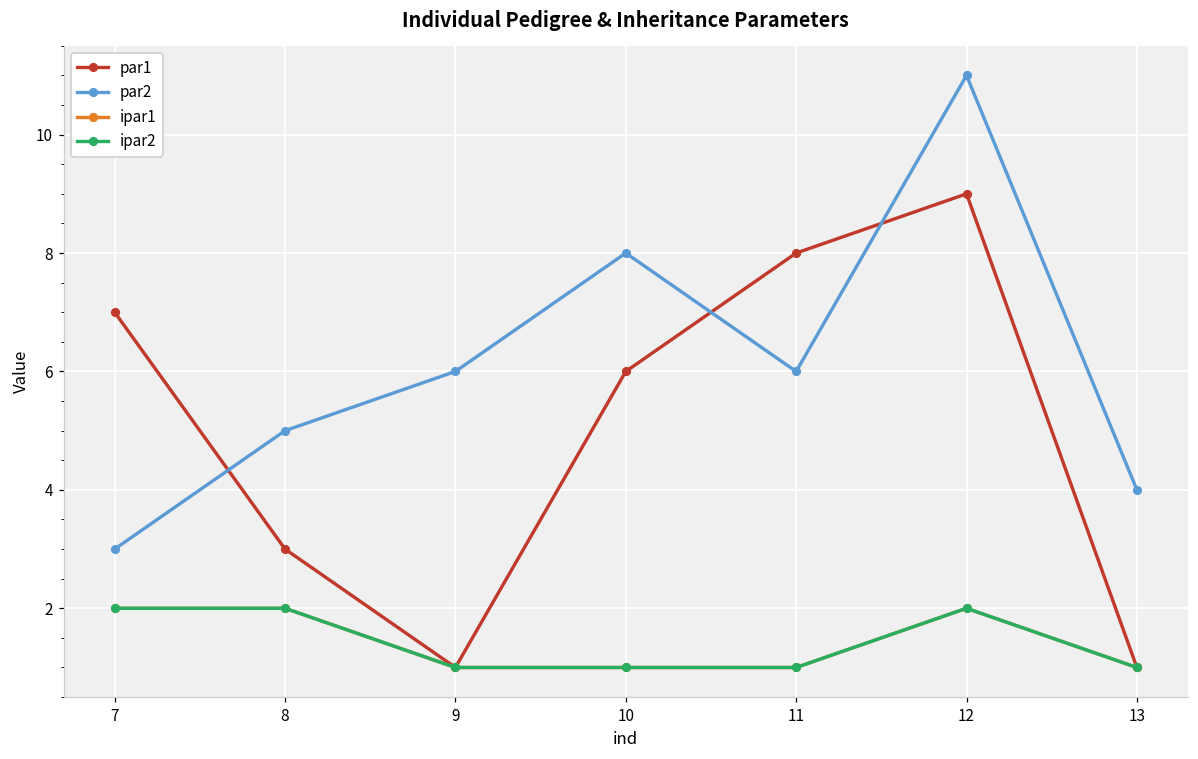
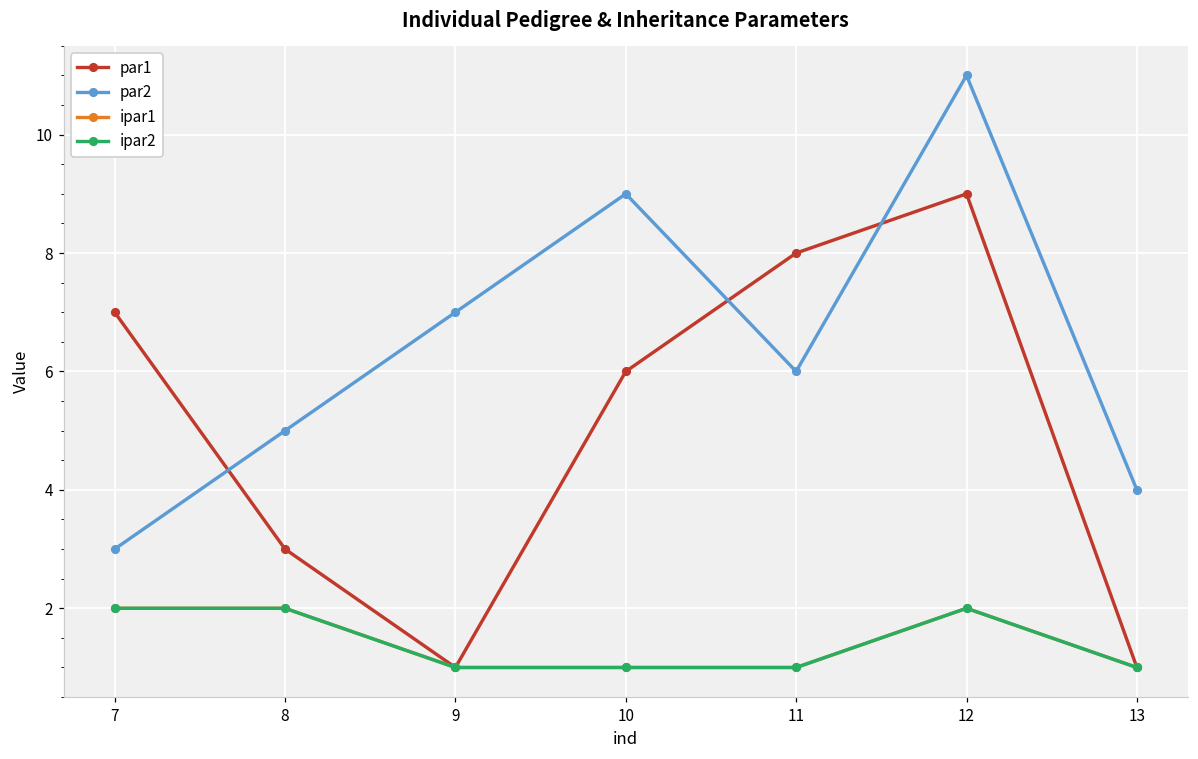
  {
    "par1": {
      "7": 7,
      "8": 3,
      "10": 6,
      "11": 8,
      "12": 9
    },
    "par2": {
      "7": 3,
      "8": 5,
-     "9": 6,
-     "10": 8,
+     "9": 7,
+     "10": 9,
      "11": 6,
      "12": 11,
      "13": 4
    },
    "ipar2": {
      "7": 2,
      "8": 2,
      "10": 1,
      "11": 1,
      "12": 2
    }
  }
